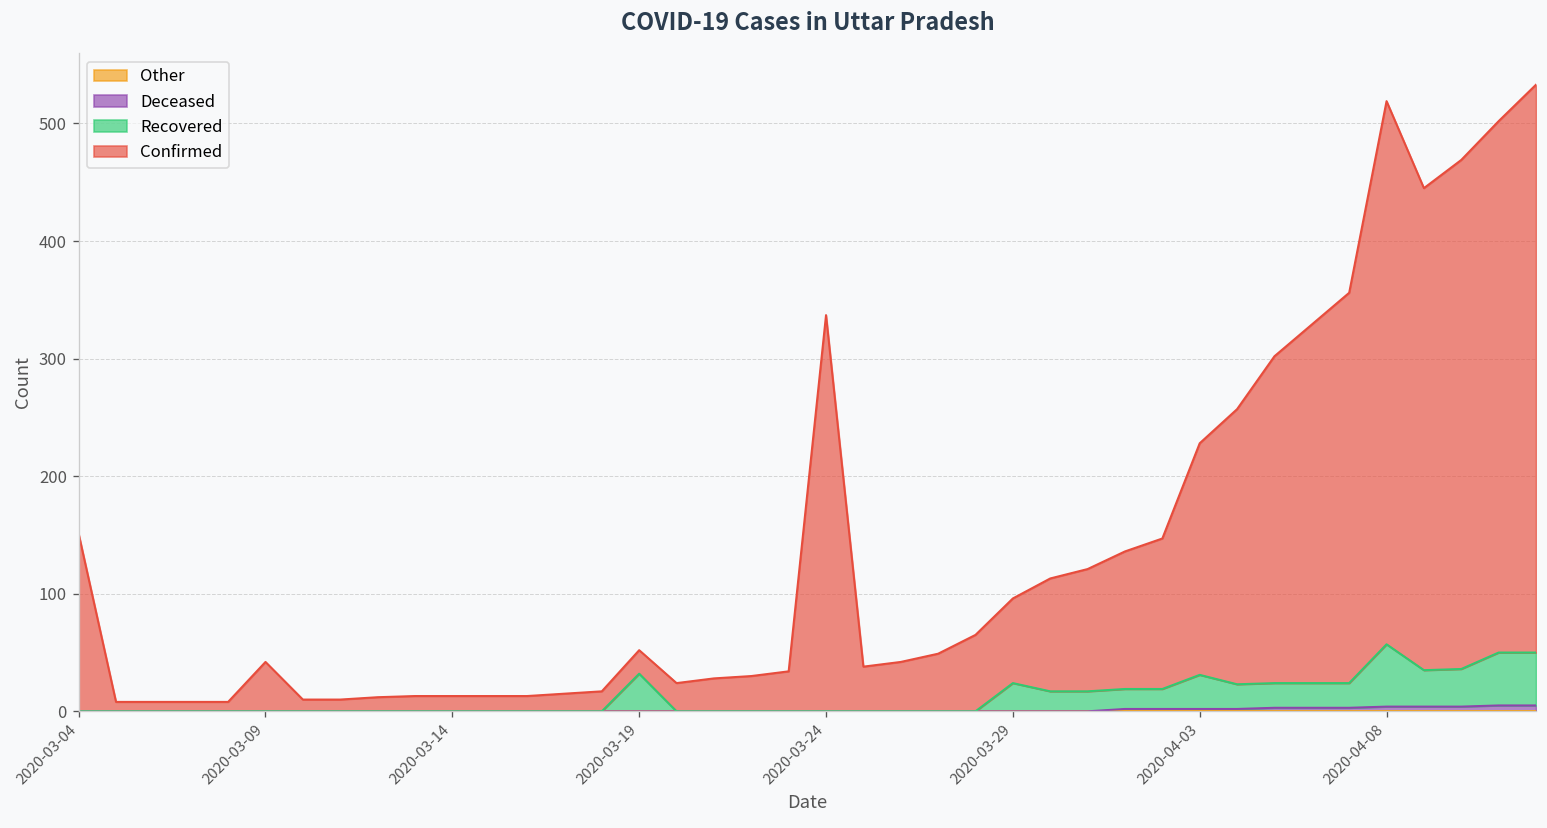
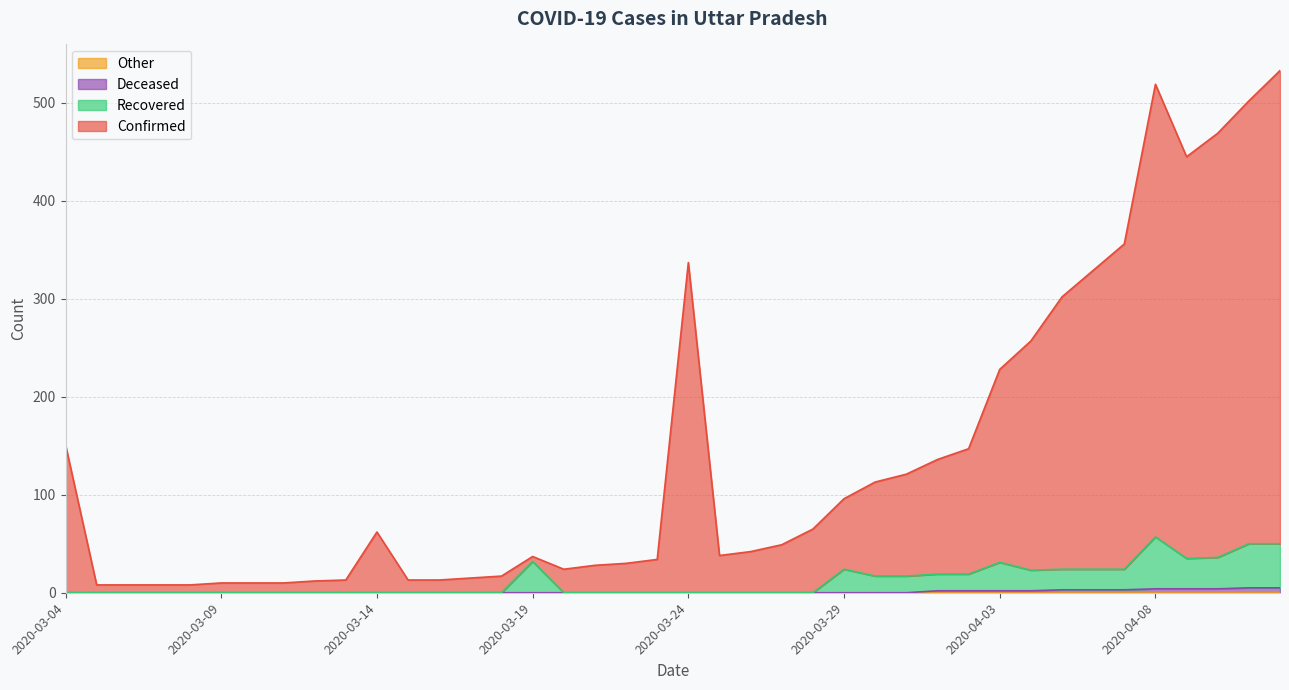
  {
    "Other": {
      "2020-04-08": 0
    },
    "Deceased": {
      "2020-04-08": 0
    },
    "Recovered": {
      "2020-03-19": 30,
      "2020-03-29": 20,
      "2020-04-03": 30,
      "2020-04-08": 50
    },
    "Confirmed": {
      "2020-03-04": 150,
-     "2020-03-09": 40,
-     "2020-03-14": 10,
-     "2020-03-19": 20,
+     "2020-03-09": 10,
+     "2020-03-14": 60,
+     "2020-03-19": 10,
      "2020-03-24": 340,
      "2020-03-29": 70,
      "2020-04-03": 200,
      "2020-04-08": 460
    }
  }
